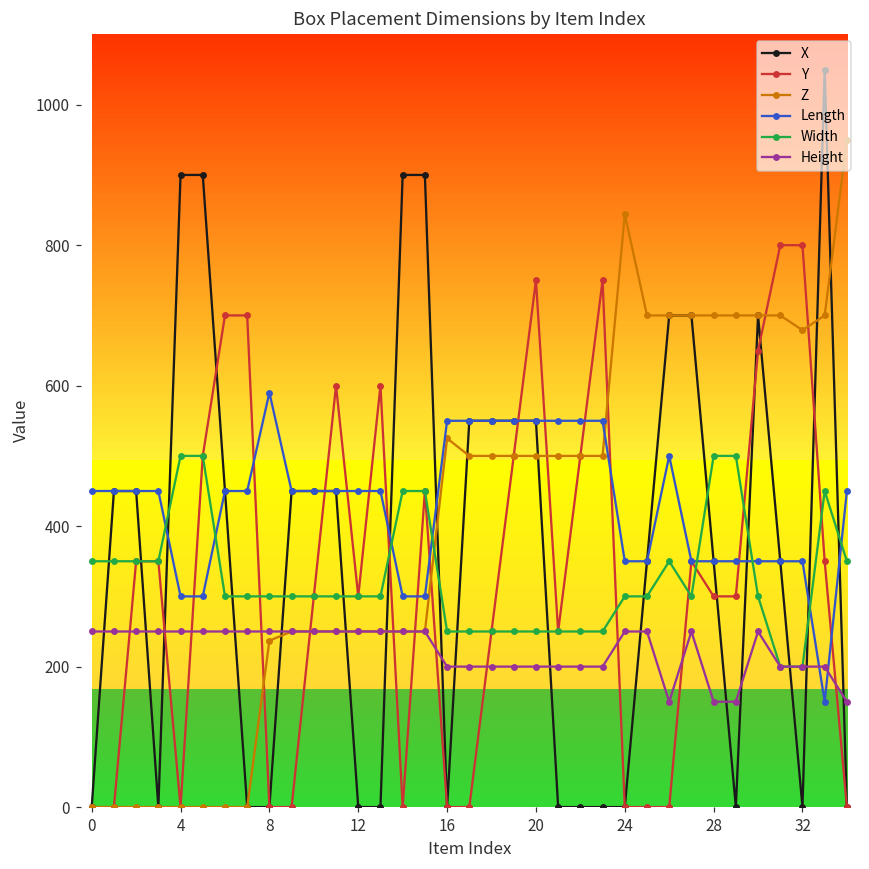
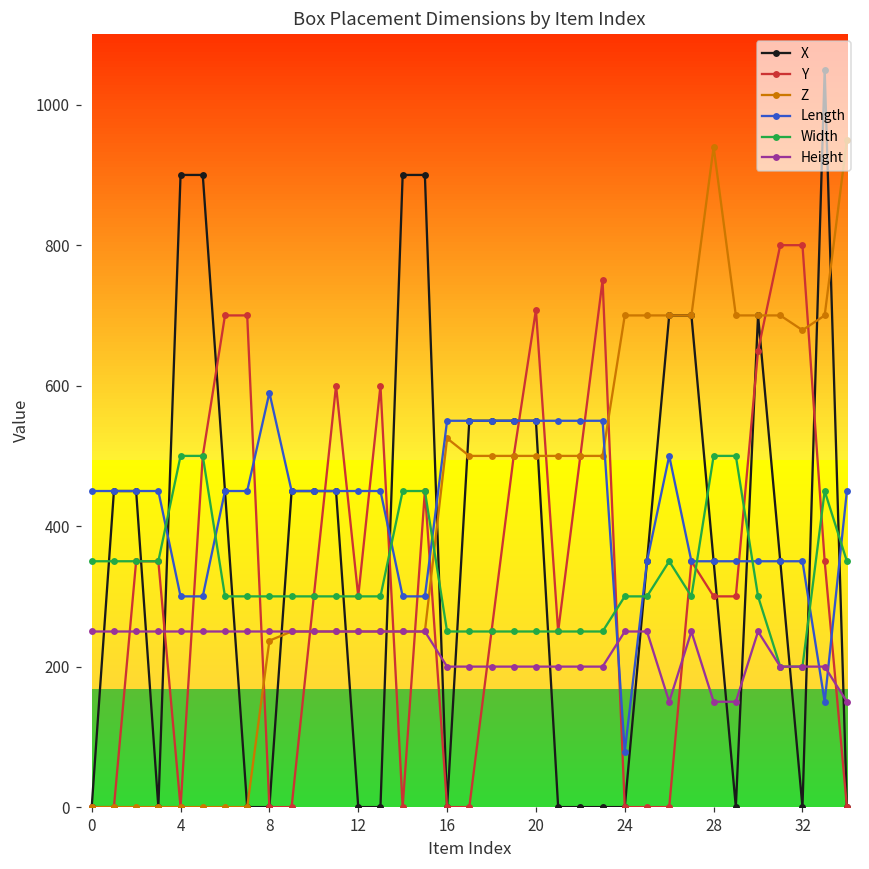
  {
    "X": {
      "4": 900,
      "12": 0,
      "32": 0
    },
    "Y": {
-     "20": 750,
+     "20": 710,
      "28": 300,
      "32": 800
    },
    "Z": {
      "8": 240,
      "16": 530,
      "20": 500,
-     "24": 840,
-     "28": 700,
+     "24": 700,
+     "28": 940,
      "32": 680
    },
    "Length": {
      "0": 450,
      "4": 300,
      "8": 590,
      "12": 450,
      "16": 550,
-     "24": 350,
+     "24": 80,
      "32": 350
    },
    "Width": {
      "0": 350,
      "4": 500,
      "8": 300,
      "16": 250,
      "20": 250,
      "24": 300,
      "28": 500
    },
    "Height": {
      "0": 250,
      "4": 250,
      "8": 250,
      "16": 200,
      "20": 200,
      "24": 250,
      "28": 150
    }
  }
